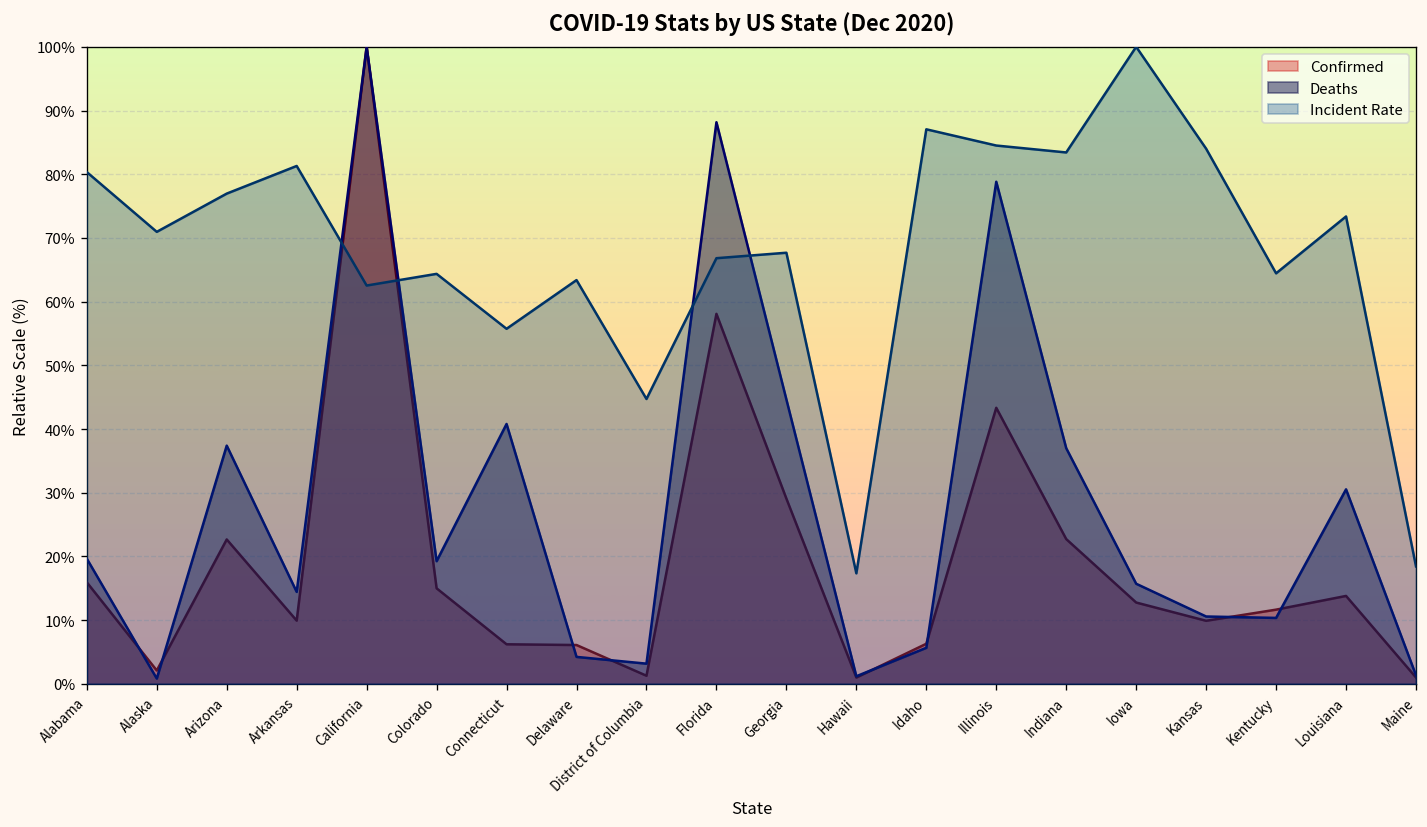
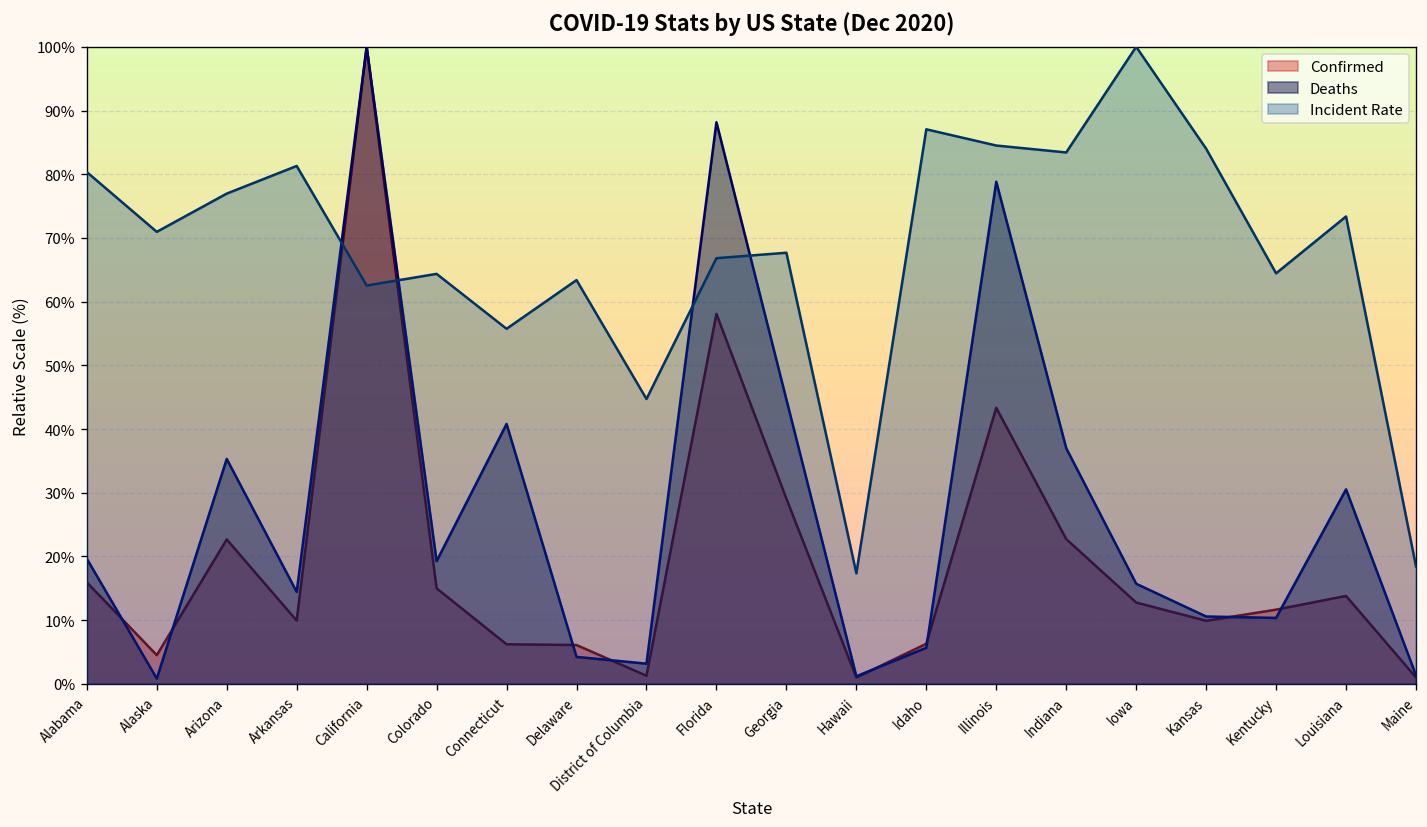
  {
    "Confirmed": {
      "Alabama": "16%",
-     "Alaska": "2%",
+     "Alaska": "5%",
      "Arizona": "23%",
      "Arkansas": "10%",
      "Colorado": "15%",
      "Connecticut": "6%",
      "Delaware": "6%",
      "District of Columbia": "1%",
      "Florida": "58%",
      "Georgia": "29%",
      "Idaho": "6%",
      "Illinois": "43%",
      "Indiana": "23%",
      "Iowa": "13%",
      "Kansas": "10%",
      "Kentucky": "12%",
      "Louisiana": "14%"
    },
    "Deaths": {
      "Alabama": "20%",
      "Alaska": "1%",
-     "Arizona": "37%",
+     "Arizona": "35%",
      "Arkansas": "14%",
      "Colorado": "19%",
      "Connecticut": "41%",
      "Delaware": "4%",
      "District of Columbia": "3%",
      "Florida": "88%",
      "Georgia": "45%",
      "Idaho": "6%",
      "Illinois": "79%",
      "Indiana": "37%",
      "Iowa": "16%",
      "Kansas": "11%",
      "Kentucky": "10%",
      "Louisiana": "31%"
    },
    "Incident Rate": {
      "Alabama": "80%",
      "Alaska": "71%",
      "Arizona": "77%",
      "Arkansas": "81%",
      "California": "63%",
      "Colorado": "64%",
      "Connecticut": "56%",
      "Delaware": "63%",
      "District of Columbia": "45%",
      "Florida": "67%",
      "Georgia": "68%",
      "Hawaii": "17%",
      "Idaho": "87%",
      "Illinois": "85%",
      "Indiana": "83%",
      "Iowa": "100%",
      "Kansas": "84%",
      "Kentucky": "64%",
      "Louisiana": "73%",
      "Maine": "18%"
    }
  }
